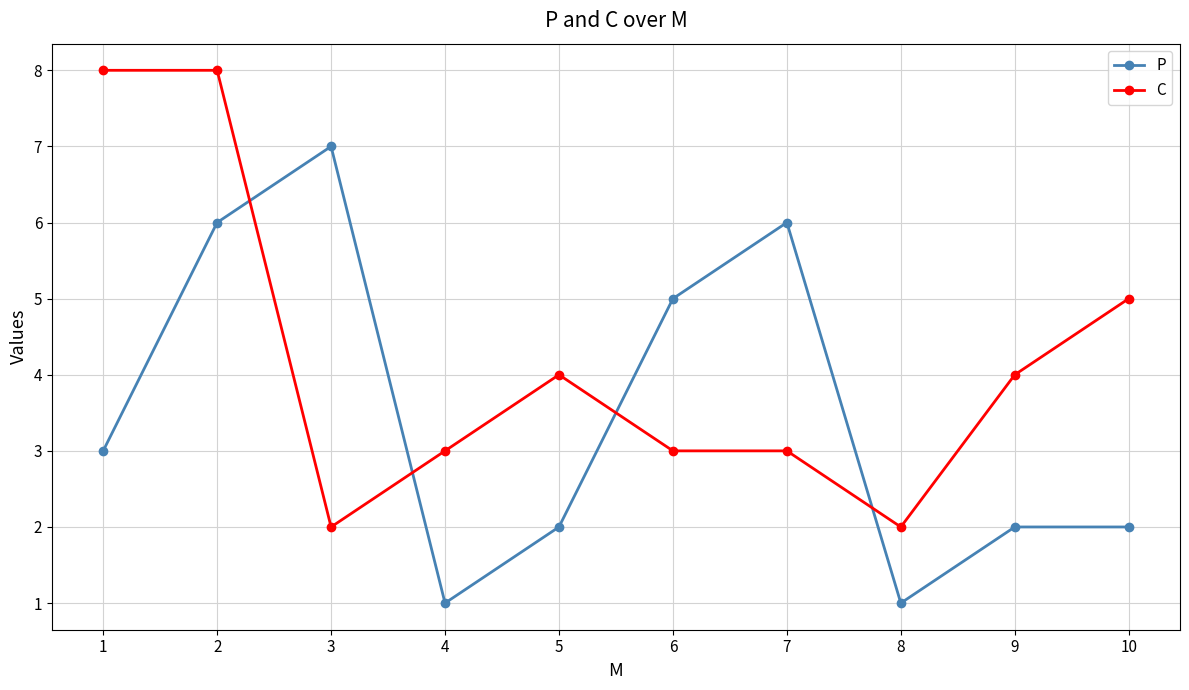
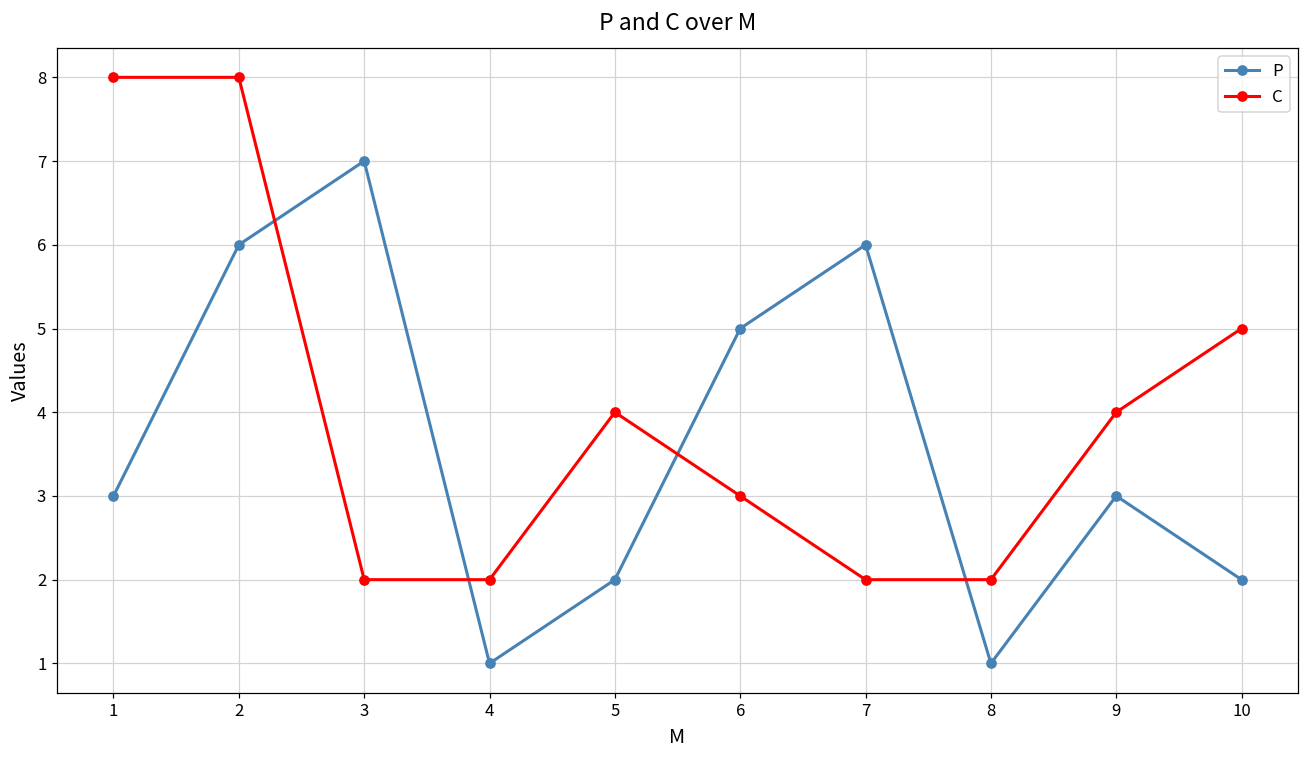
  {
    "P": {
      "1": 3,
      "2": 6,
      "3": 7,
      "4": 1,
      "5": 2,
      "6": 5,
      "7": 6,
      "8": 1,
-     "9": 2,
+     "9": 3,
      "10": 2
    },
    "C": {
      "1": 8,
      "2": 8,
      "3": 2,
-     "4": 3,
+     "4": 2,
      "5": 4,
      "6": 3,
-     "7": 3,
+     "7": 2,
      "8": 2,
      "9": 4,
      "10": 5
    }
  }
